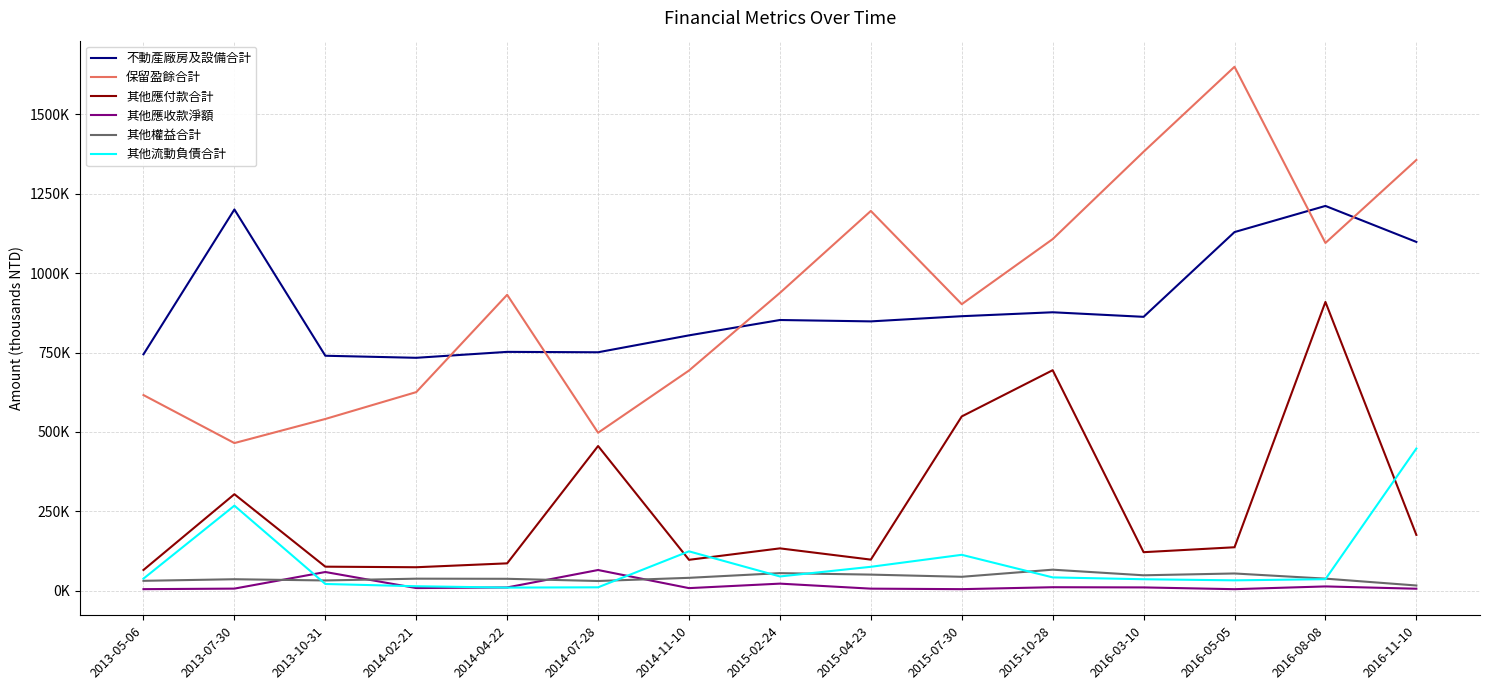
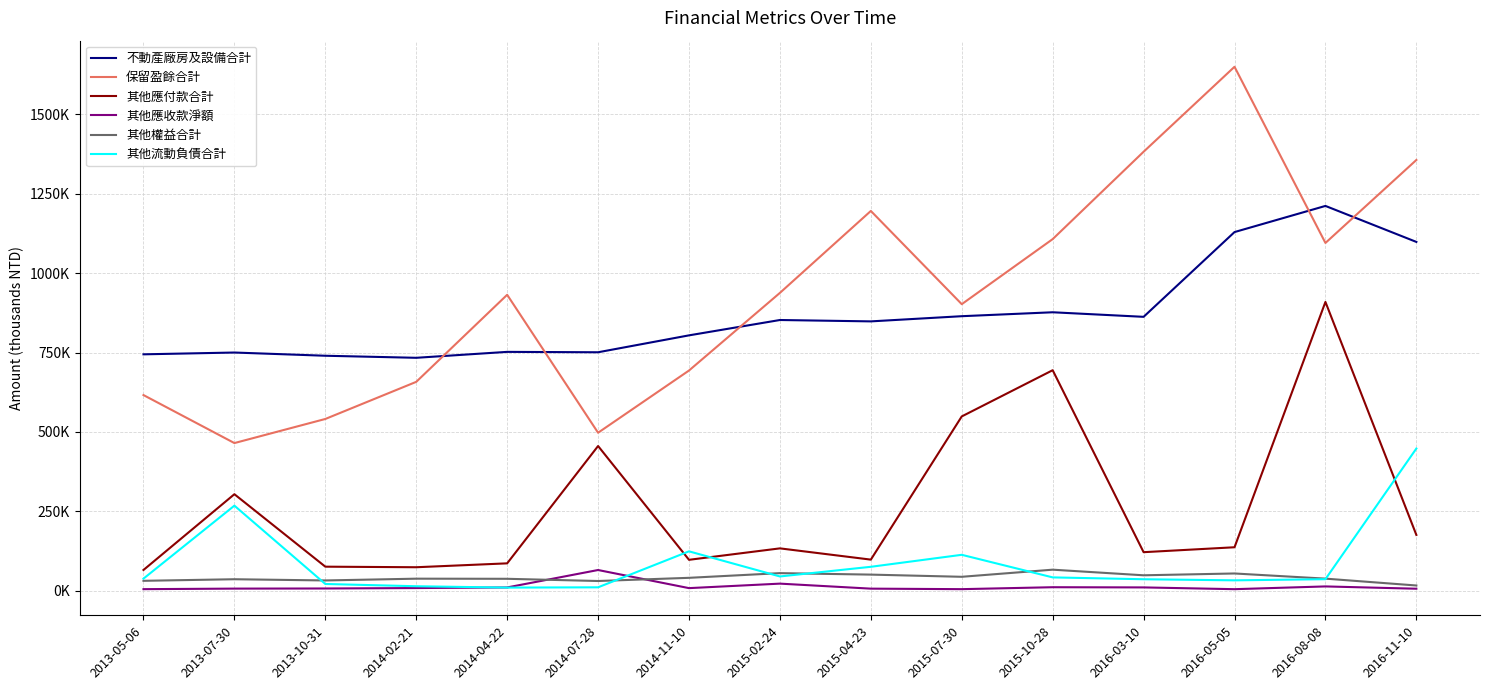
  {
    "不動產廠房及設備合計": {
      "2013-05-06": 740000,
-     "2013-07-30": 1200000,
+     "2013-07-30": 750000,
      "2013-10-31": 740000,
      "2014-02-21": 730000,
      "2014-04-22": 750000,
      "2014-07-28": 750000,
      "2014-11-10": 800000,
      "2015-02-24": 850000,
      "2015-04-23": 850000,
      "2015-07-30": 860000,
      "2015-10-28": 880000,
      "2016-03-10": 860000,
      "2016-05-05": 1130000,
      "2016-08-08": 1210000,
      "2016-11-10": 1100000
    },
    "保留盈餘合計": {
      "2013-05-06": 620000,
      "2013-07-30": 470000,
      "2013-10-31": 540000,
-     "2014-02-21": 630000,
+     "2014-02-21": 660000,
      "2014-04-22": 930000,
      "2014-07-28": 500000,
      "2014-11-10": 690000,
      "2015-02-24": 940000,
      "2015-04-23": 1200000,
      "2015-07-30": 900000,
      "2015-10-28": 1110000,
      "2016-03-10": 1380000,
      "2016-05-05": 1650000,
      "2016-08-08": 1090000,
      "2016-11-10": 1360000
    },
    "其他應付款合計": {
      "2013-05-06": 70000,
      "2013-07-30": 300000,
      "2013-10-31": 80000,
      "2014-02-21": 70000,
      "2014-04-22": 90000,
      "2014-07-28": 460000,
      "2014-11-10": 100000,
      "2015-02-24": 130000,
      "2015-04-23": 100000,
      "2015-07-30": 550000,
      "2015-10-28": 690000,
      "2016-03-10": 120000,
      "2016-05-05": 140000,
      "2016-08-08": 910000,
      "2016-11-10": 180000
    },
    "其他應收款淨額": {
      "2013-05-06": 10000,
      "2013-07-30": 10000,
-     "2013-10-31": 60000,
+     "2013-10-31": 10000,
      "2014-07-28": 70000,
      "2014-11-10": 10000,
      "2015-02-24": 20000,
      "2015-04-23": 10000,
      "2015-07-30": 10000,
      "2015-10-28": 10000,
      "2016-03-10": 10000,
      "2016-05-05": 10000,
      "2016-08-08": 10000,
      "2016-11-10": 10000
    },
    "其他權益合計": {
      "2013-07-30": 40000,
      "2013-10-31": 30000,
      "2014-02-21": 40000,
      "2014-04-22": 40000,
      "2014-07-28": 30000,
      "2014-11-10": 40000,
      "2015-02-24": 60000,
      "2015-04-23": 50000,
      "2015-07-30": 40000,
      "2015-10-28": 70000,
      "2016-03-10": 50000,
      "2016-05-05": 50000,
      "2016-11-10": 20000
    },
    "其他流動負債合計": {
      "2013-07-30": 270000,
      "2013-10-31": 20000,
      "2014-07-28": 10000,
      "2014-11-10": 120000,
      "2015-02-24": 50000,
      "2015-04-23": 80000,
      "2015-07-30": 110000,
      "2015-10-28": 40000,
      "2016-03-10": 40000,
      "2016-05-05": 30000,
      "2016-11-10": 450000
    }
  }
